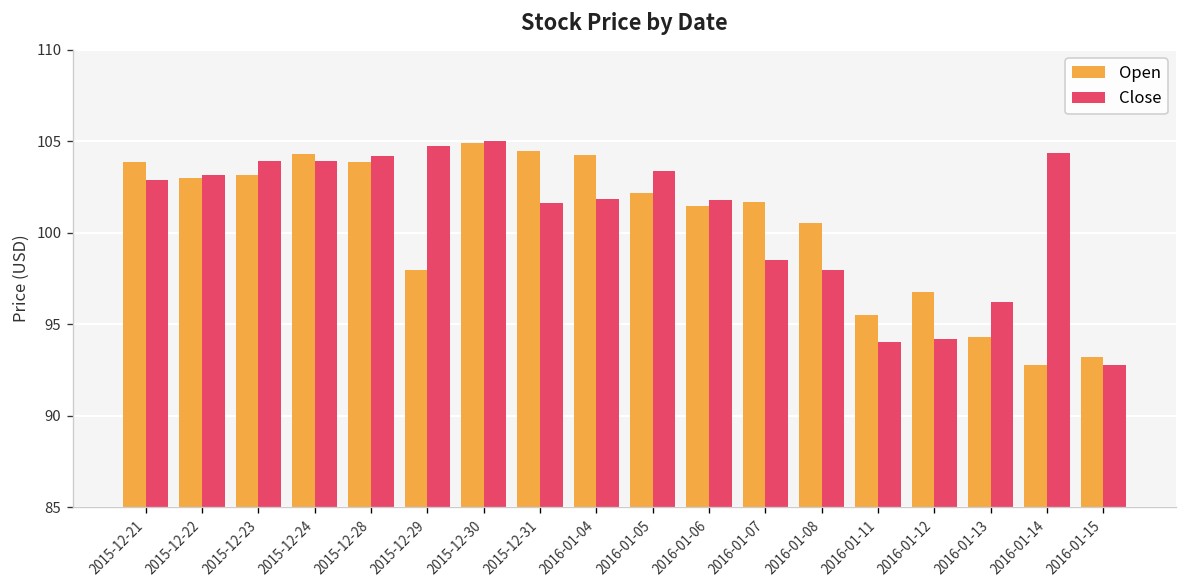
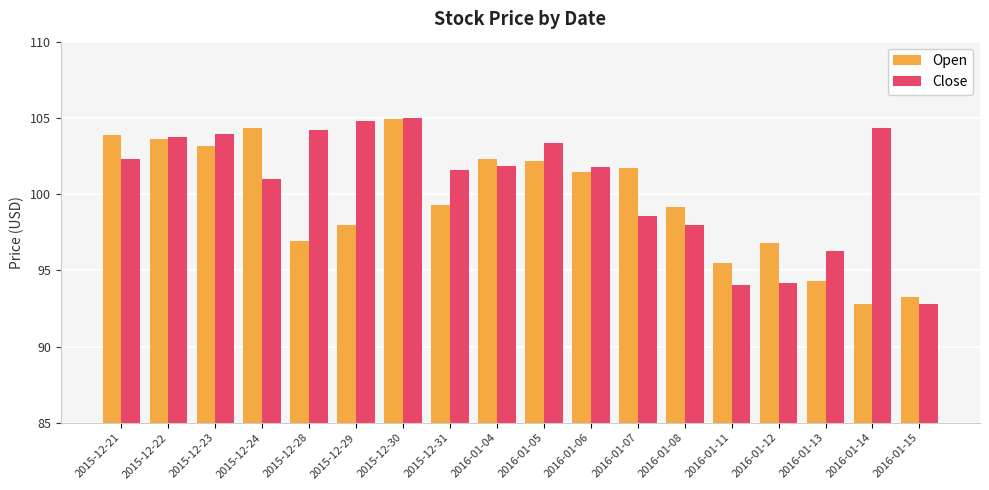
  {
    "Open": {
      "2015-12-21": 103.9,
-     "2015-12-22": 103.0,
+     "2015-12-22": 103.6,
      "2015-12-23": 103.2,
      "2015-12-24": 104.3,
-     "2015-12-28": 103.8,
+     "2015-12-28": 97.0,
      "2015-12-29": 98.0,
      "2015-12-30": 104.9,
-     "2015-12-31": 104.5,
-     "2016-01-04": 104.2,
+     "2015-12-31": 99.3,
+     "2016-01-04": 102.3,
      "2016-01-05": 102.2,
      "2016-01-06": 101.5,
      "2016-01-07": 101.7,
-     "2016-01-08": 100.5,
+     "2016-01-08": 99.2,
      "2016-01-11": 95.5,
      "2016-01-12": 96.8,
      "2016-01-13": 94.3,
      "2016-01-14": 92.8,
      "2016-01-15": 93.2
    },
    "Close": {
-     "2015-12-21": 102.9,
-     "2015-12-22": 103.2,
+     "2015-12-21": 102.3,
+     "2015-12-22": 103.8,
      "2015-12-23": 103.9,
-     "2015-12-24": 103.9,
+     "2015-12-24": 101.0,
      "2015-12-28": 104.2,
      "2015-12-29": 104.8,
      "2015-12-30": 105.0,
      "2015-12-31": 101.6,
      "2016-01-04": 101.9,
      "2016-01-05": 103.4,
      "2016-01-06": 101.8,
      "2016-01-07": 98.5,
      "2016-01-08": 98.0,
      "2016-01-11": 94.1,
      "2016-01-12": 94.2,
      "2016-01-13": 96.2,
      "2016-01-14": 104.3,
      "2016-01-15": 92.8
    }
  }
